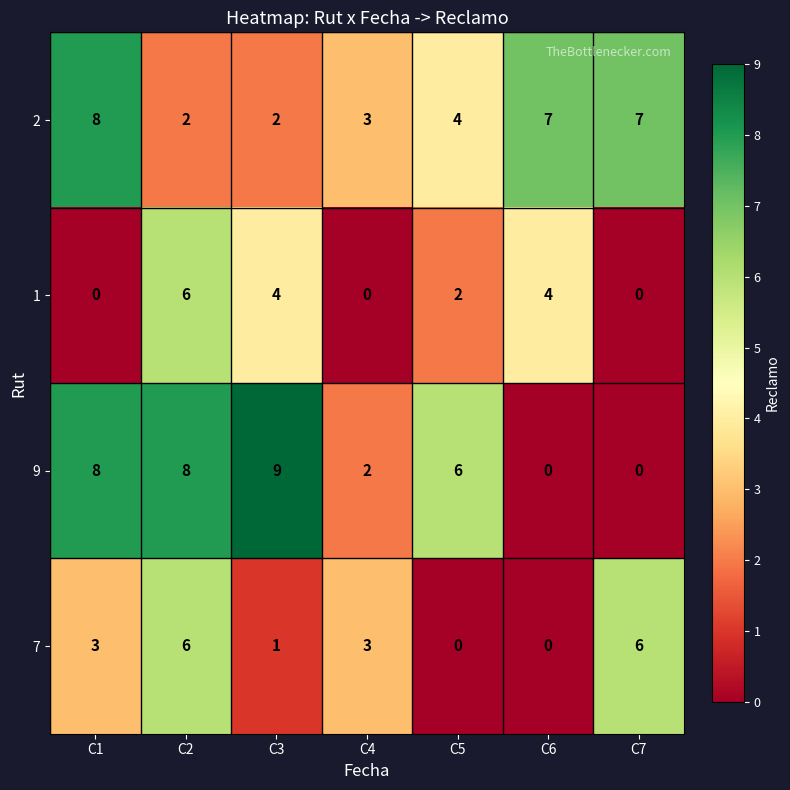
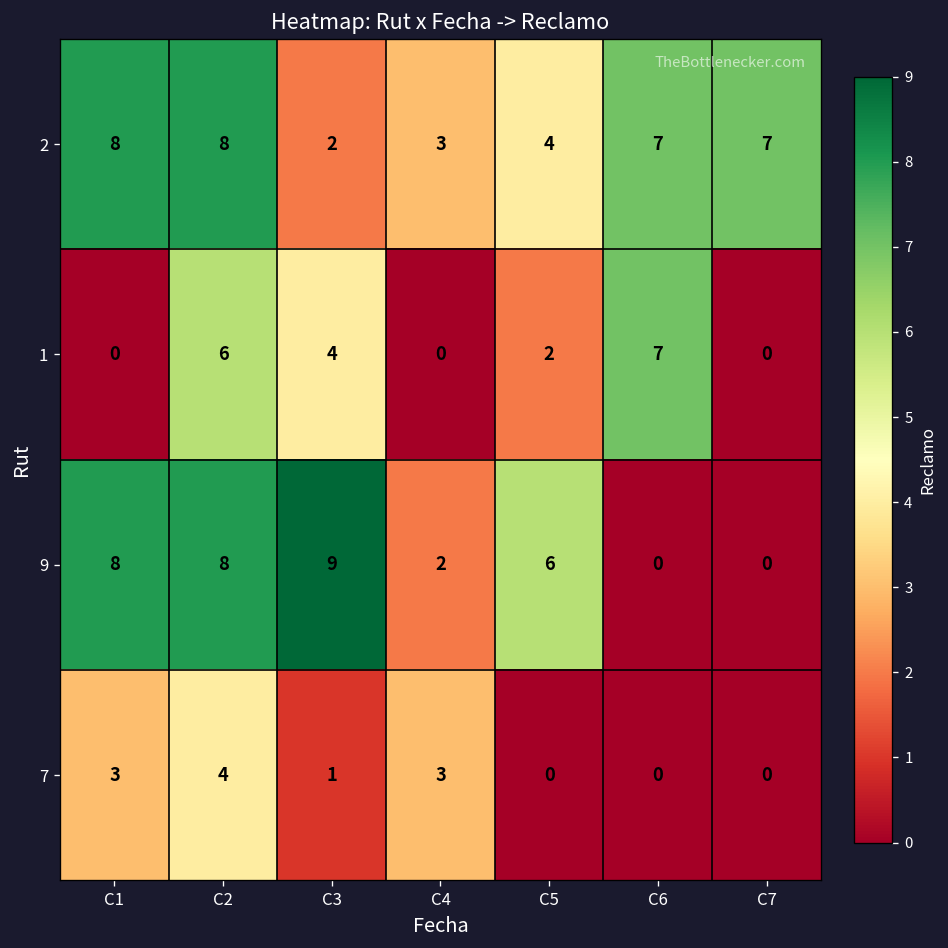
  {
    "2": {
      "C1": 8,
-     "C2": 2,
+     "C2": 8,
      "C3": 2,
      "C4": 3,
      "C5": 4,
      "C6": 7
    },
    "1": {
      "C1": 0,
      "C2": 6,
      "C3": 4,
      "C4": 0,
      "C5": 2,
-     "C6": 4,
+     "C6": 7,
      "C7": 0
    },
    "9": {
      "C1": 8,
      "C2": 8,
      "C3": 9,
      "C4": 2,
      "C5": 6,
      "C6": 0,
      "C7": 0
    },
    "7": {
      "C1": 3,
-     "C2": 6,
+     "C2": 4,
      "C3": 1,
      "C4": 3,
      "C5": 0,
      "C6": 0,
-     "C7": 6
+     "C7": 0
    }
  }
